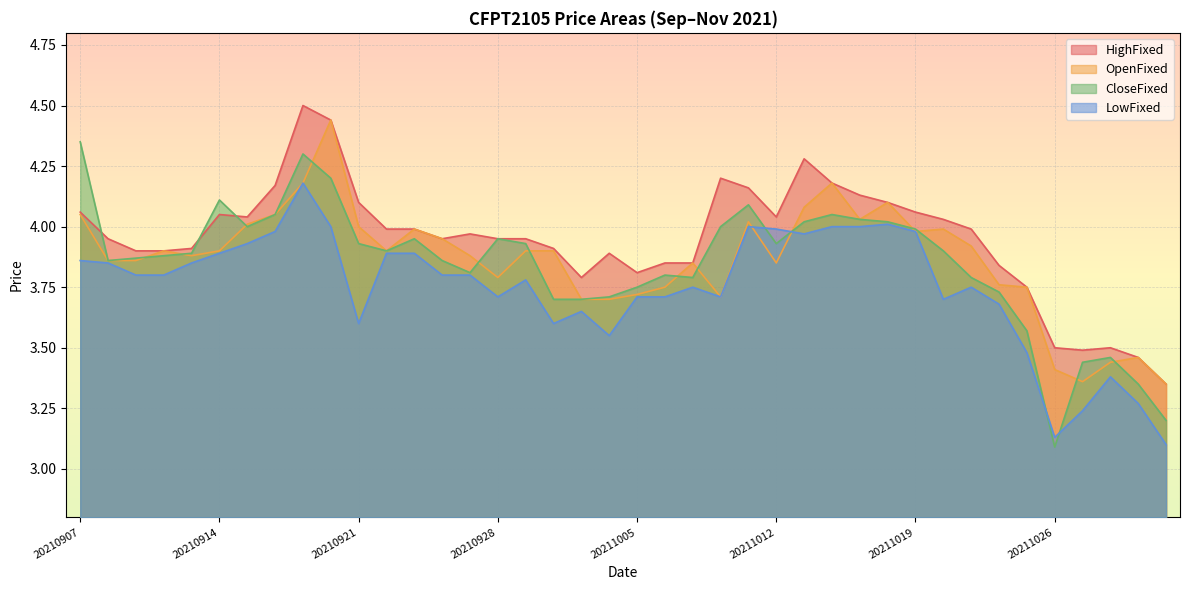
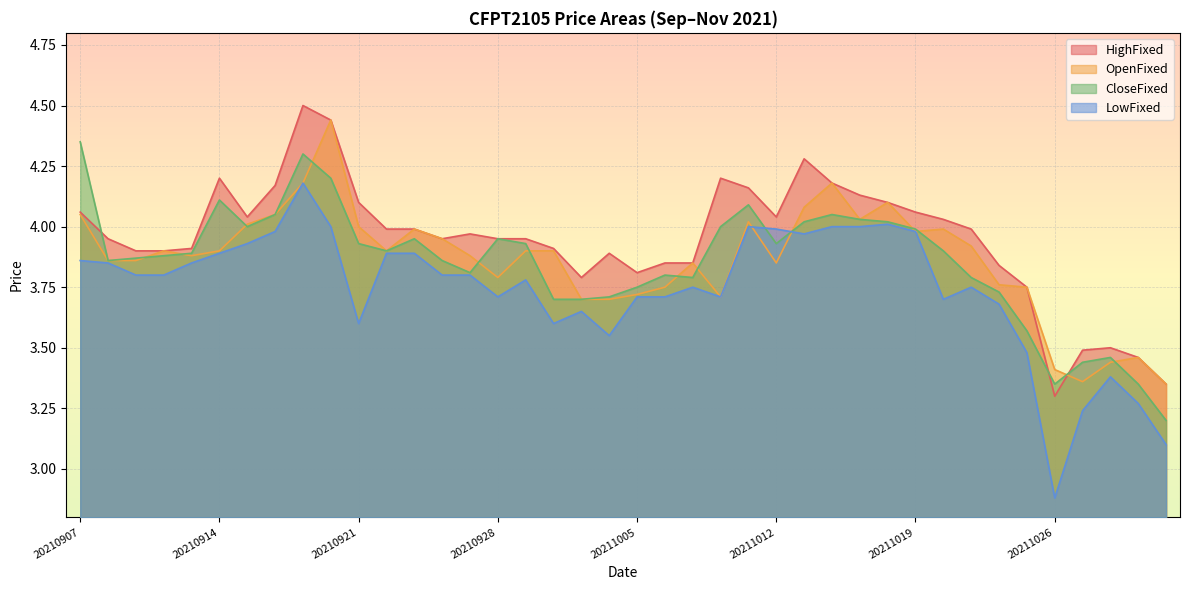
  {
    "HighFixed": {
-     "20210914": 4.05,
+     "20210914": 4.20,
      "20210921": 4.10,
      "20211005": 3.81,
      "20211012": 4.04,
      "20211019": 4.06,
-     "20211026": 3.5
+     "20211026": 3.3
    },
    "OpenFixed": {
      "20210921": 4.00,
      "20210928": 3.79,
      "20211012": 3.85,
      "20211026": 3.41
    },
    "CloseFixed": {
      "20210907": 4.35,
      "20210914": 4.11,
      "20210921": 3.93,
      "20211005": 3.75,
      "20211012": 3.93,
-     "20211026": 3.09
+     "20211026": 3.35
    },
    "LowFixed": {
      "20210907": 3.86,
      "20210921": 3.60,
      "20210928": 3.71,
      "20211012": 3.99,
-     "20211026": 3.13
+     "20211026": 2.88
    }
  }
